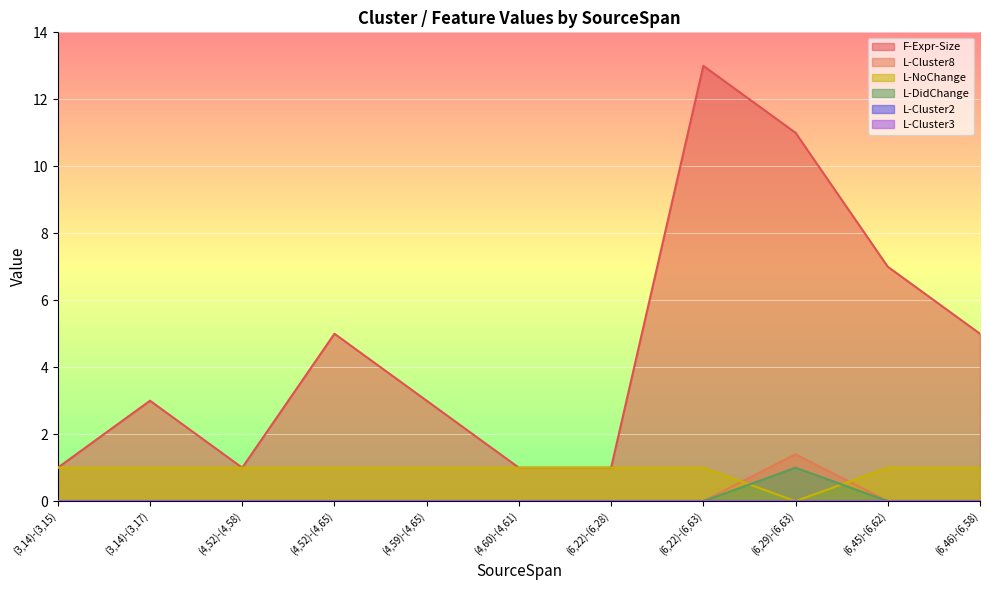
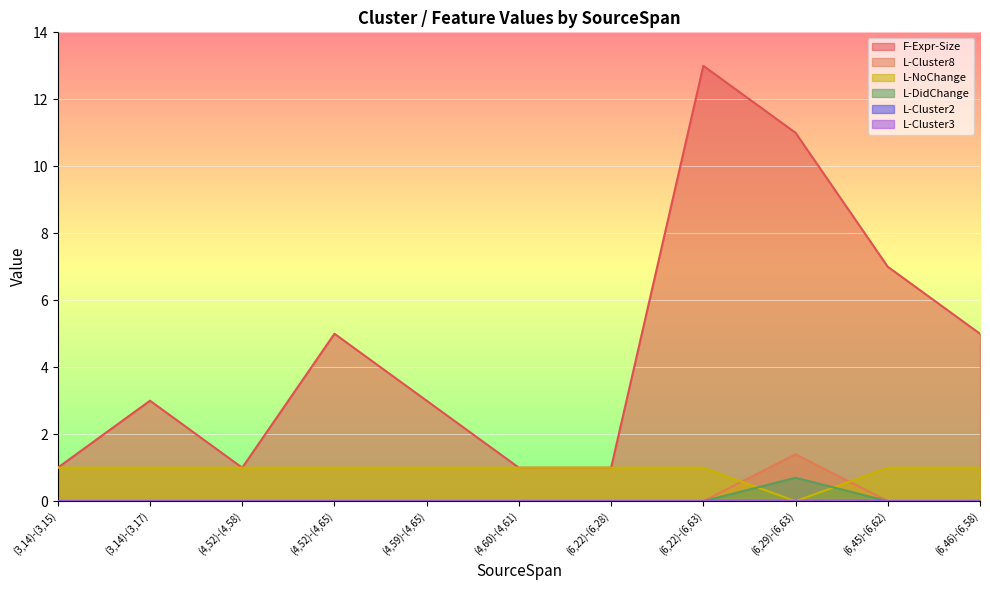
  {
    "L-NoChange": {
      "(3,14)-(3,17)": 1.0,
      "(4,52)-(4,65)": 1.0,
      "(4,59)-(4,65)": 1.0,
      "(6,22)-(6,63)": 1.0,
      "(6,45)-(6,62)": 1.0,
      "(6,46)-(6,58)": 1.0
    },
    "L-DidChange": {
-     "(6,29)-(6,63)": 1.0
+     "(6,29)-(6,63)": 0.7
    }
  }
